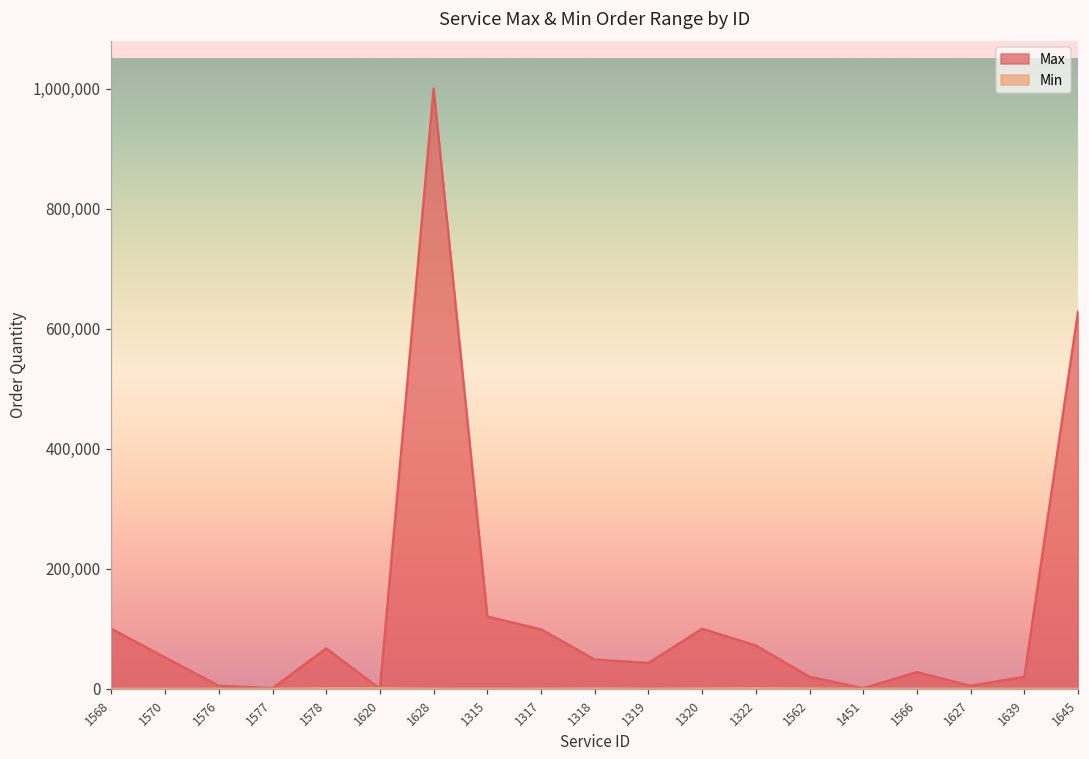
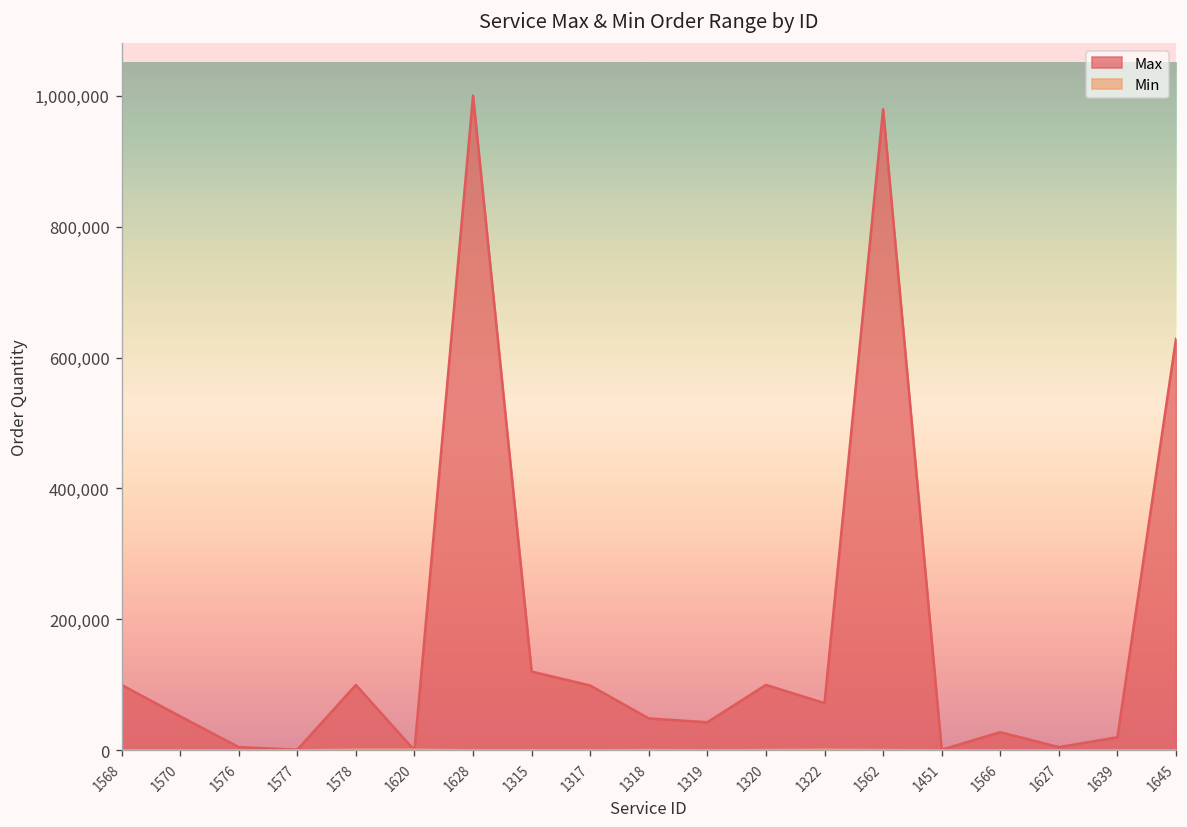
  {
    "Max": {
      "1568": "100,000",
      "1570": "50,000",
      "1576": "10,000",
-     "1578": "70,000",
+     "1578": "100,000",
      "1628": "1,000,000",
      "1315": "120,000",
      "1317": "100,000",
      "1318": "50,000",
      "1319": "40,000",
      "1320": "100,000",
      "1322": "70,000",
-     "1562": "20,000",
+     "1562": "980,000",
      "1566": "30,000",
      "1627": "10,000",
      "1639": "20,000",
      "1645": "630,000"
    },
    "Min": {
      "1568": "0",
      "1570": "0",
      "1576": "0",
      "1578": "0",
      "1628": "0",
      "1315": "0",
      "1317": "0",
      "1318": "0",
      "1319": "0",
      "1320": "0",
      "1322": "0",
      "1562": "0",
      "1566": "0",
      "1627": "0",
      "1639": "0",
      "1645": "0"
    }
  }
